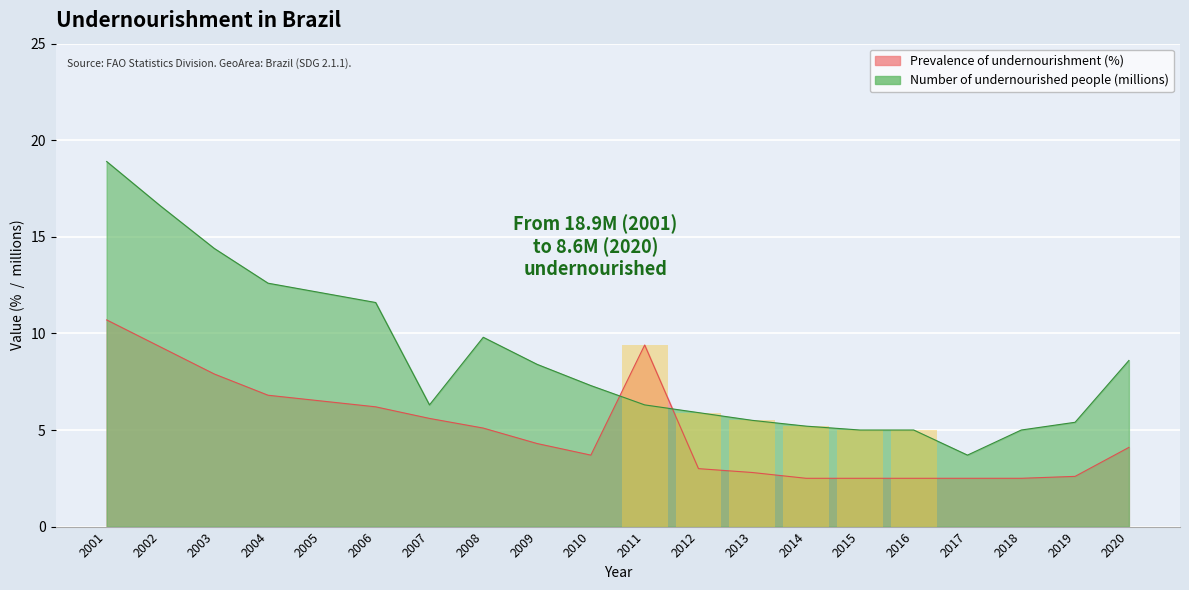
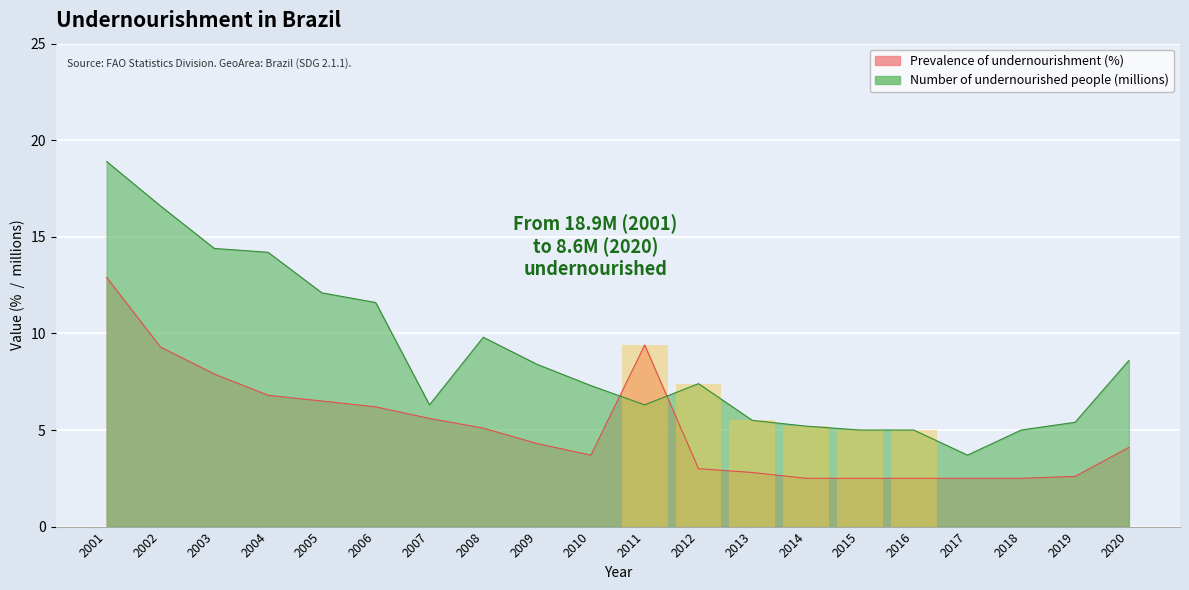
  {
    "Prevalence of undernourishment (%)": {
-     "2001": 10.7,
+     "2001": 12.9,
      "2002": 9.3,
      "2003": 7.9,
      "2004": 6.8,
      "2005": 6.5,
      "2006": 6.2,
      "2007": 5.6,
      "2008": 5.1,
      "2009": 4.3,
      "2010": 3.7,
      "2011": 9.4,
      "2012": 3.0,
      "2013": 2.8,
      "2014": 2.5,
      "2015": 2.5,
      "2016": 2.5,
      "2017": 2.5,
      "2018": 2.5,
      "2019": 2.6,
      "2020": 4.1
    },
    "Number of undernourished people (millions)": {
      "2001": 18.9,
      "2002": 16.6,
      "2003": 14.4,
-     "2004": 12.6,
+     "2004": 14.2,
      "2005": 12.1,
      "2006": 11.6,
      "2007": 6.3,
      "2008": 9.8,
      "2009": 8.4,
      "2010": 7.3,
      "2011": 6.3,
-     "2012": 5.9,
+     "2012": 7.4,
      "2013": 5.5,
      "2014": 5.2,
      "2015": 5.0,
      "2016": 5.0,
      "2017": 3.7,
      "2018": 5.0,
      "2019": 5.4,
      "2020": 8.6
    }
  }
